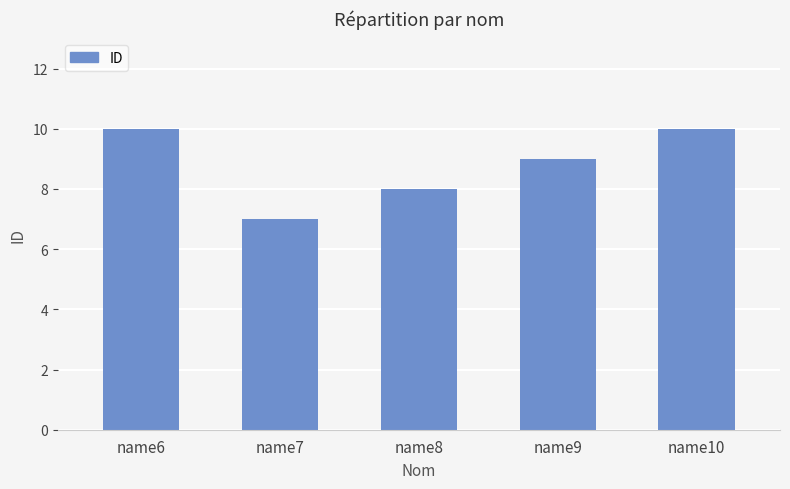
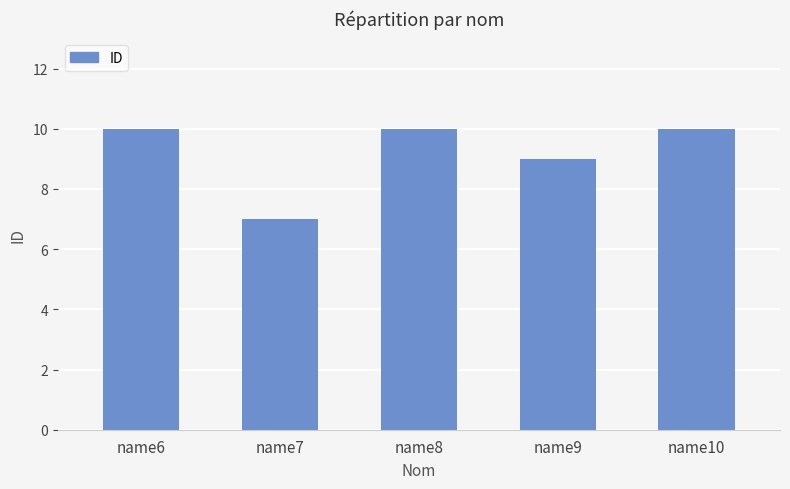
  {
    "name6": 10,
    "name7": 7,
-   "name8": 8,
+   "name8": 10,
    "name9": 9,
    "name10": 10
  }
